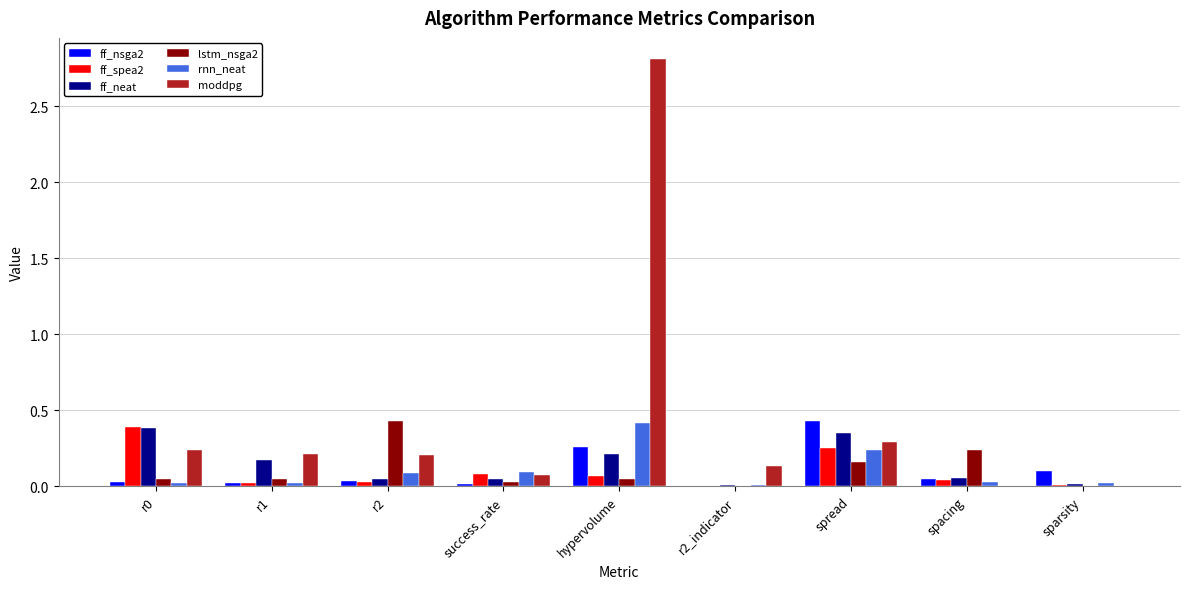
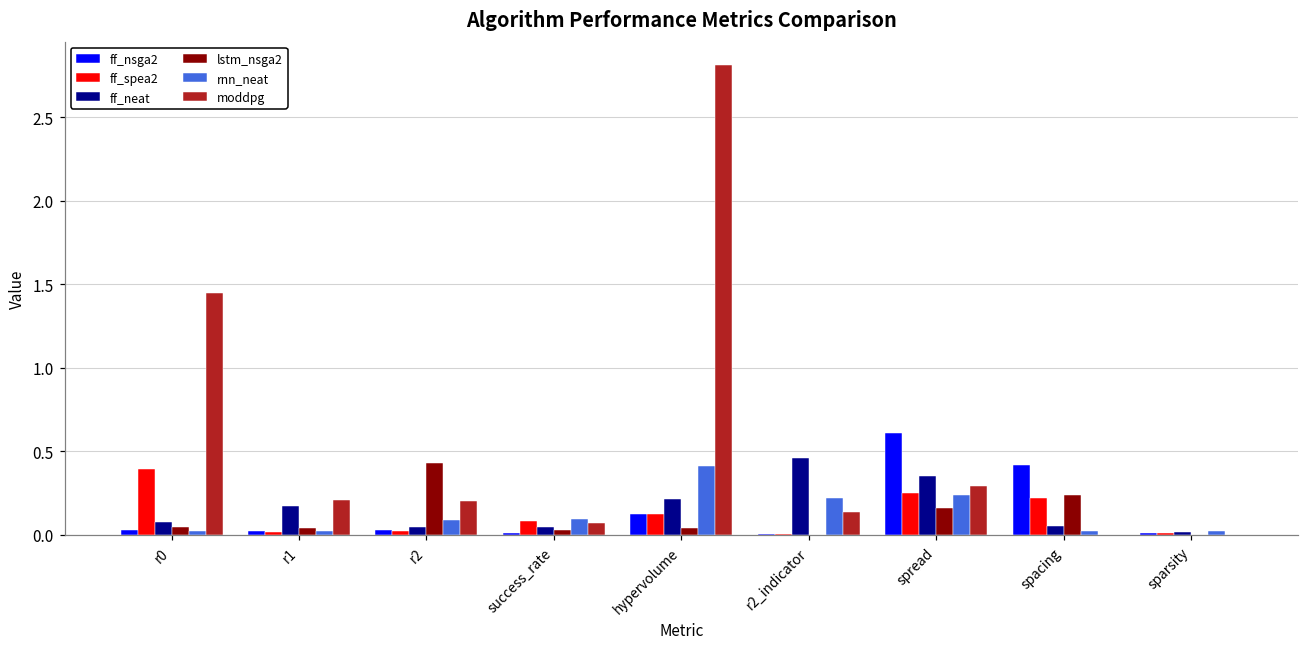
  {
    "ff_nsga2": {
      "r0": 0.03,
      "r1": 0.02,
      "r2": 0.03,
-     "hypervolume": 0.26,
-     "spread": 0.43,
-     "spacing": 0.04,
-     "sparsity": 0.10
+     "hypervolume": 0.12,
+     "spread": 0.61,
+     "spacing": 0.42,
+     "sparsity": 0.01
    },
    "ff_spea2": {
      "r0": 0.39,
      "r1": 0.02,
      "r2": 0.03,
      "success_rate": 0.08,
-     "hypervolume": 0.07,
+     "hypervolume": 0.12,
      "spread": 0.25,
-     "spacing": 0.04
+     "spacing": 0.22
    },
    "ff_neat": {
-     "r0": 0.38,
+     "r0": 0.08,
      "r1": 0.17,
      "r2": 0.05,
      "success_rate": 0.05,
      "hypervolume": 0.22,
-     "r2_indicator": 0.01,
+     "r2_indicator": 0.46,
      "spread": 0.35,
      "spacing": 0.05
    },
    "lstm_nsga2": {
      "r0": 0.05,
      "r1": 0.04,
      "r2": 0.43,
      "success_rate": 0.03,
      "hypervolume": 0.04,
      "spread": 0.16,
      "spacing": 0.24,
      "sparsity": 0.00
    },
    "rnn_neat": {
      "r0": 0.02,
      "r1": 0.02,
      "r2": 0.09,
      "success_rate": 0.10,
      "hypervolume": 0.41,
-     "r2_indicator": 0.01,
+     "r2_indicator": 0.22,
      "spread": 0.24,
      "spacing": 0.03,
      "sparsity": 0.02
    },
    "moddpg": {
-     "r0": 0.24,
+     "r0": 1.45,
      "r1": 0.21,
      "r2": 0.20,
      "success_rate": 0.07,
      "hypervolume": 2.81,
      "r2_indicator": 0.14,
      "spread": 0.29,
      "spacing": 0.00,
      "sparsity": 0.00
    }
  }
